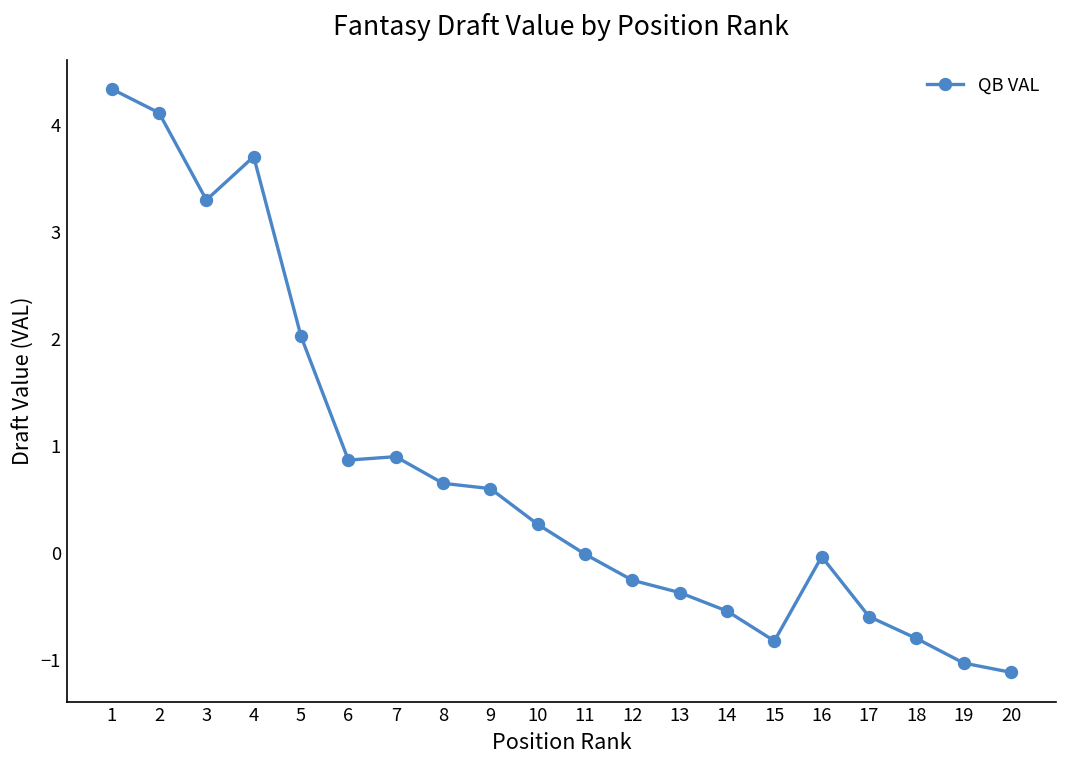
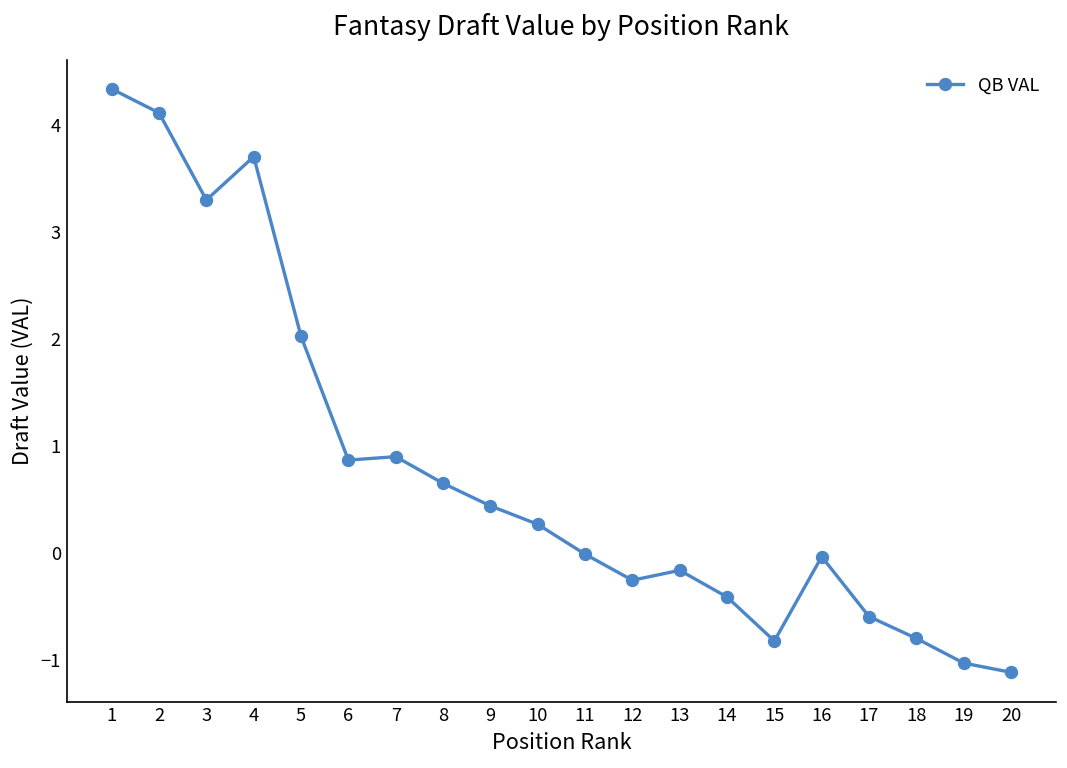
  {
    "1": 4.3,
    "2": 4.1,
    "3": 3.3,
    "4": 3.7,
    "5": 2.0,
    "6": 0.9,
    "7": 0.9,
    "8": 0.6,
-   "9": 0.6,
+   "9": 0.4,
    "10": 0.3,
    "11": 0.0,
    "12": -0.3,
-   "13": -0.4,
-   "14": -0.5,
+   "13": -0.2,
+   "14": -0.4,
    "15": -0.8,
    "16": 0.0,
    "17": -0.6,
    "18": -0.8,
    "19": -1.0,
    "20": -1.1
  }
